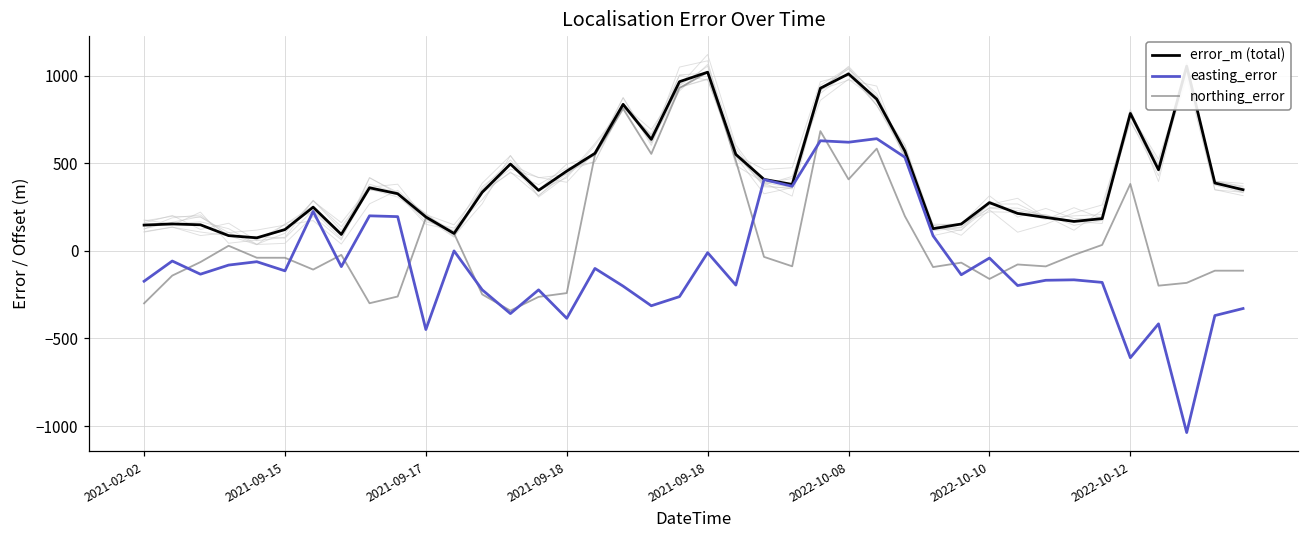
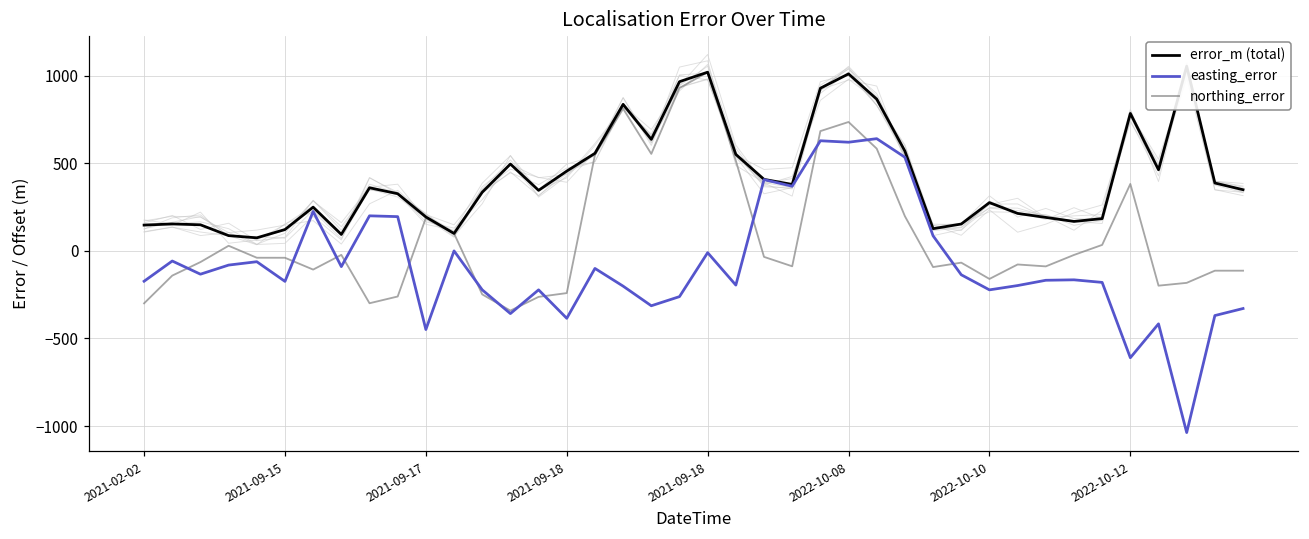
  {
    "easting_error": {
      "2021-02-02": -170,
-     "2021-09-15": -110,
+     "2021-09-15": -170,
      "2021-09-17": -450,
      "2022-10-08": 620,
-     "2022-10-10": -40,
+     "2022-10-10": -220,
      "2022-10-12": -610
    },
    "northing_error": {
      "2021-02-02": -300,
      "2021-09-15": -40,
-     "2022-10-08": 410,
+     "2022-10-08": 730,
      "2022-10-10": -160,
      "2022-10-12": 380
    }
  }
